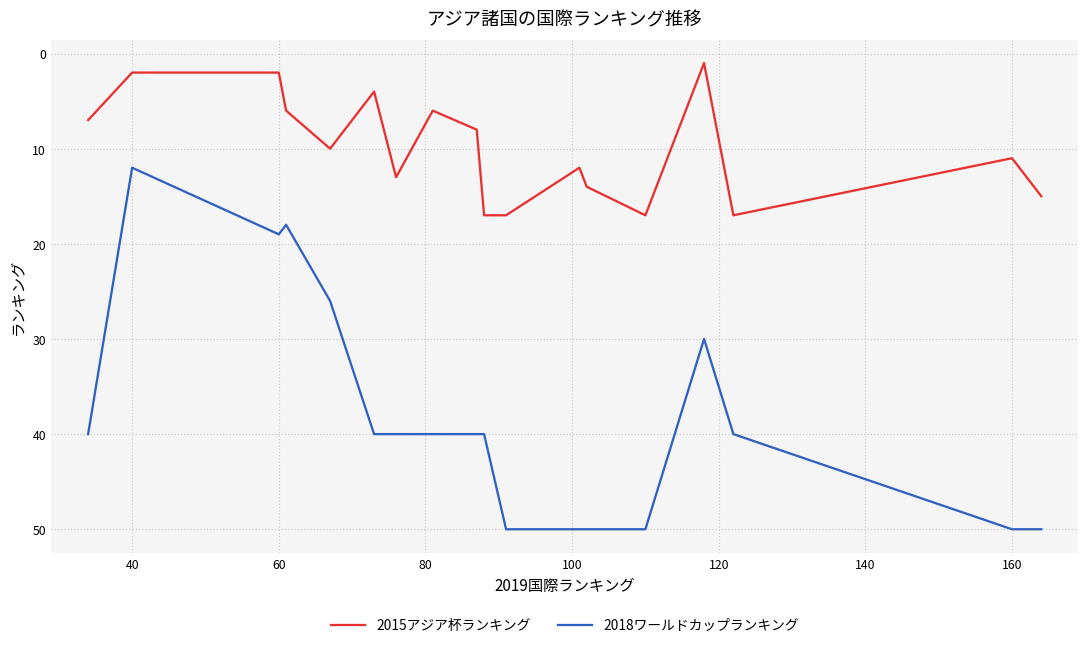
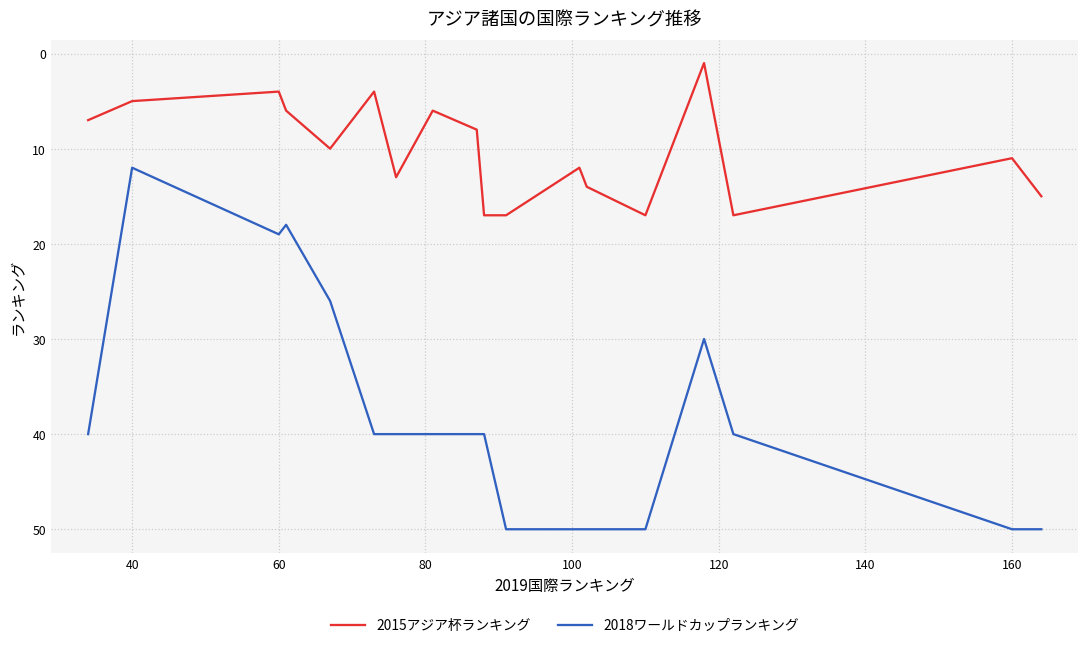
  {
    "2015アジア杯ランキング": {
-     "40": 2,
-     "60": 2,
+     "40": 5,
+     "60": 4,
      "160": 11
    },
    "2018ワールドカップランキング": {
      "40": 12,
      "60": 19,
      "160": 50
    }
  }
